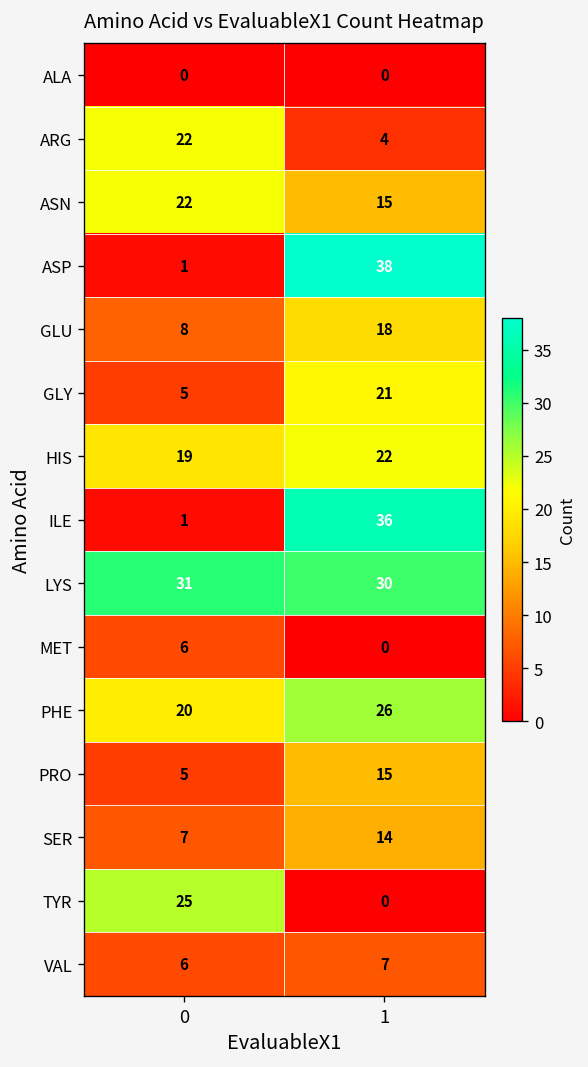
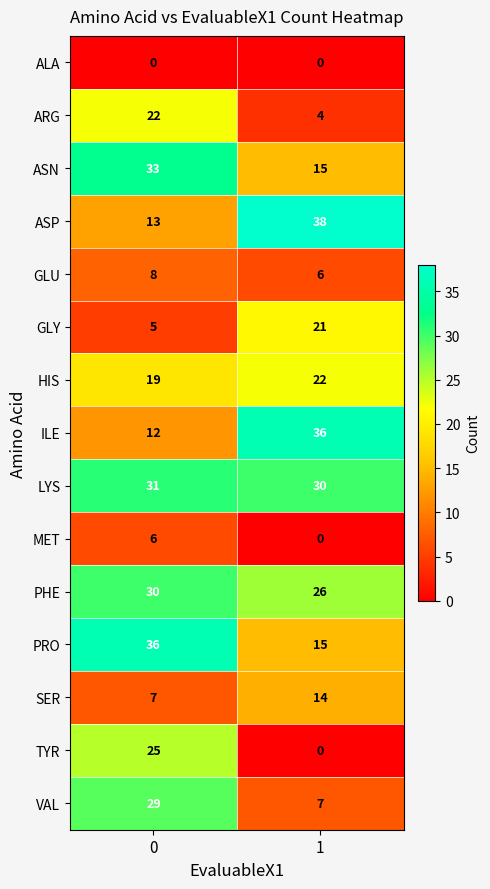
  {
    "ALA": {
      "0": 0,
      "1": 0
    },
    "ARG": {
      "0": 22,
      "1": 4
    },
    "ASN": {
-     "0": 22,
+     "0": 33,
      "1": 15
    },
    "ASP": {
-     "0": 1,
+     "0": 13,
      "1": 38
    },
    "GLU": {
      "0": 8,
-     "1": 18
+     "1": 6
    },
    "GLY": {
      "0": 5,
      "1": 21
    },
    "HIS": {
      "0": 19,
      "1": 22
    },
    "ILE": {
-     "0": 1,
+     "0": 12,
      "1": 36
    },
    "LYS": {
      "0": 31,
      "1": 30
    },
    "MET": {
      "0": 6,
      "1": 0
    },
    "PHE": {
-     "0": 20,
+     "0": 30,
      "1": 26
    },
    "PRO": {
-     "0": 5,
+     "0": 36,
      "1": 15
    },
    "SER": {
      "0": 7,
      "1": 14
    },
    "TYR": {
      "0": 25,
      "1": 0
    },
    "VAL": {
-     "0": 6,
+     "0": 29,
      "1": 7
    }
  }
